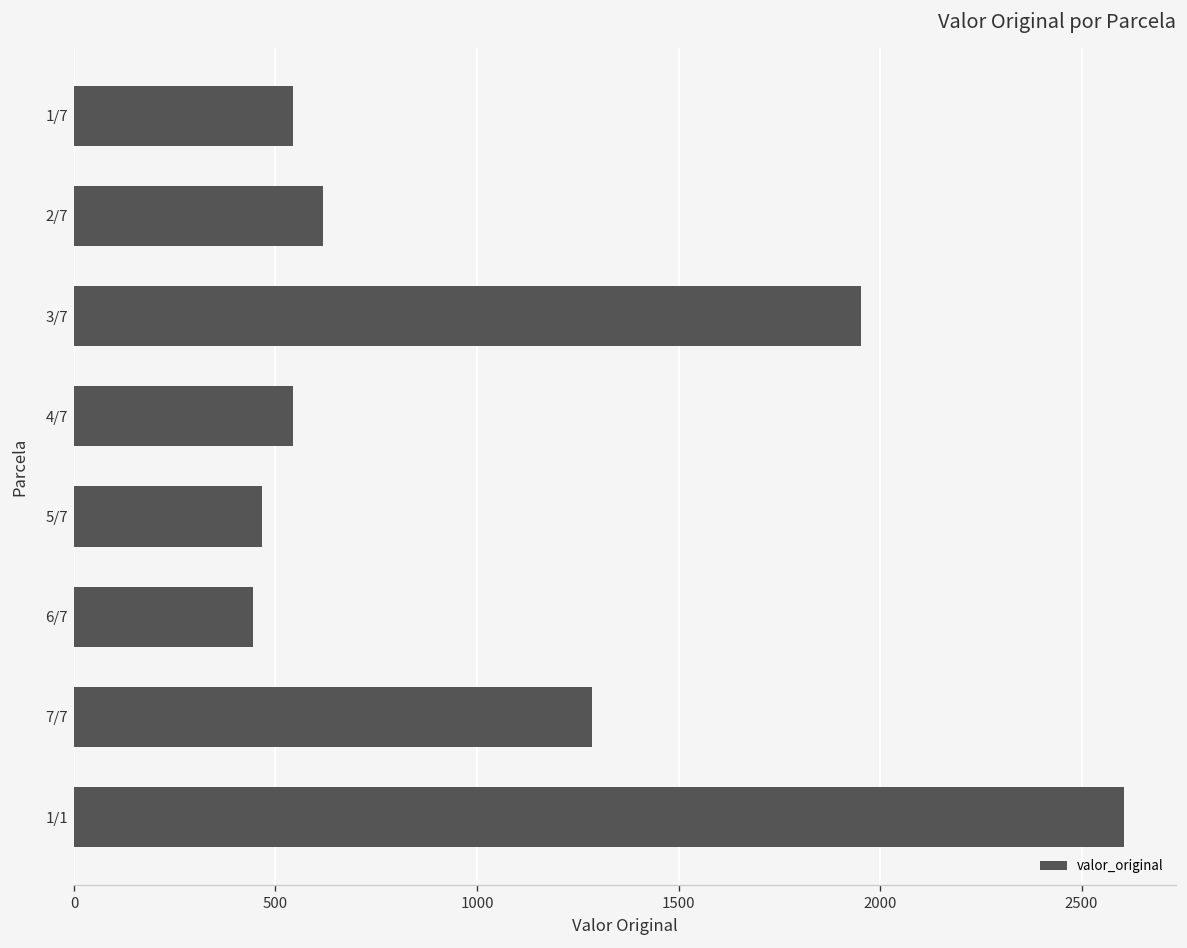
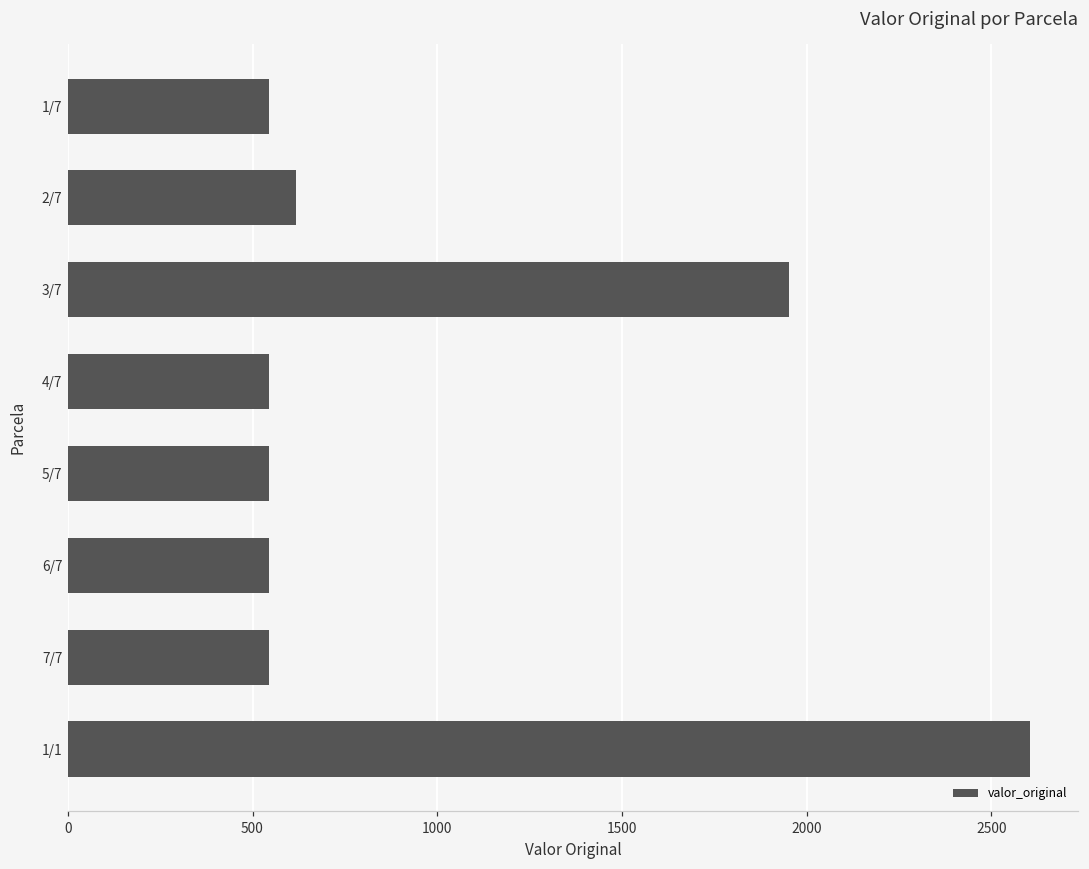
  {
    "1/7": 540,
    "2/7": 620,
    "3/7": 1950,
    "4/7": 540,
-   "5/7": 470,
-   "6/7": 440,
-   "7/7": 1290,
+   "5/7": 540,
+   "6/7": 540,
+   "7/7": 540,
    "1/1": 2600
  }
